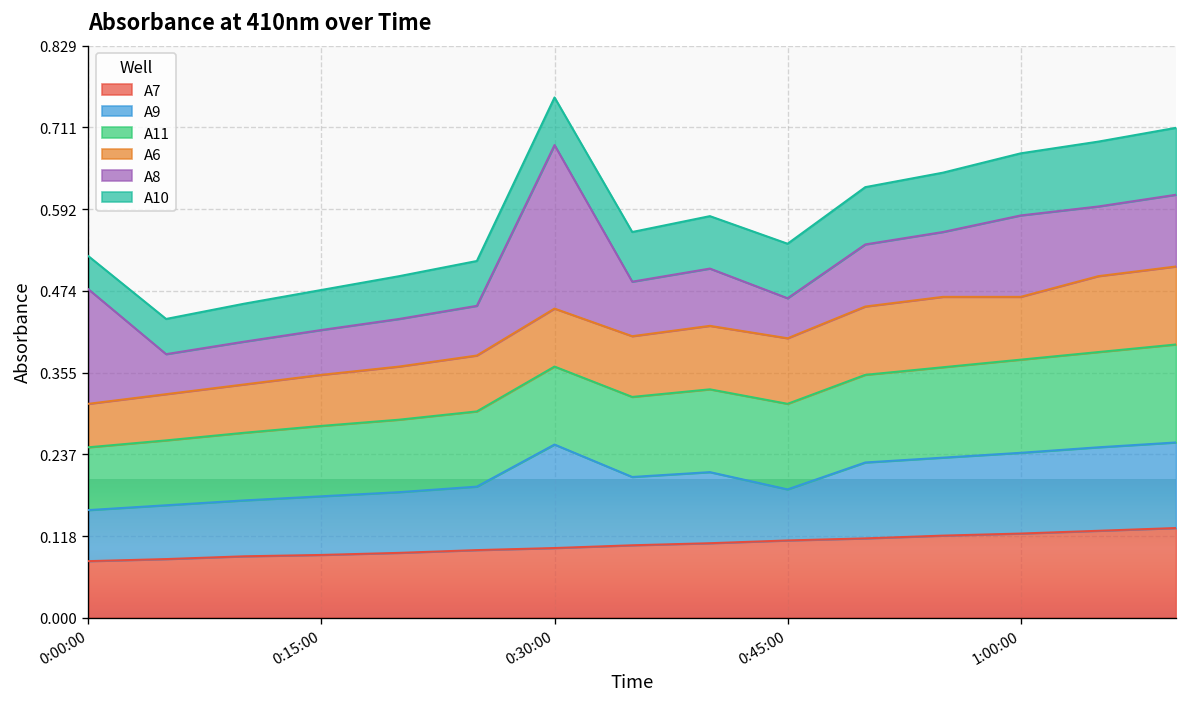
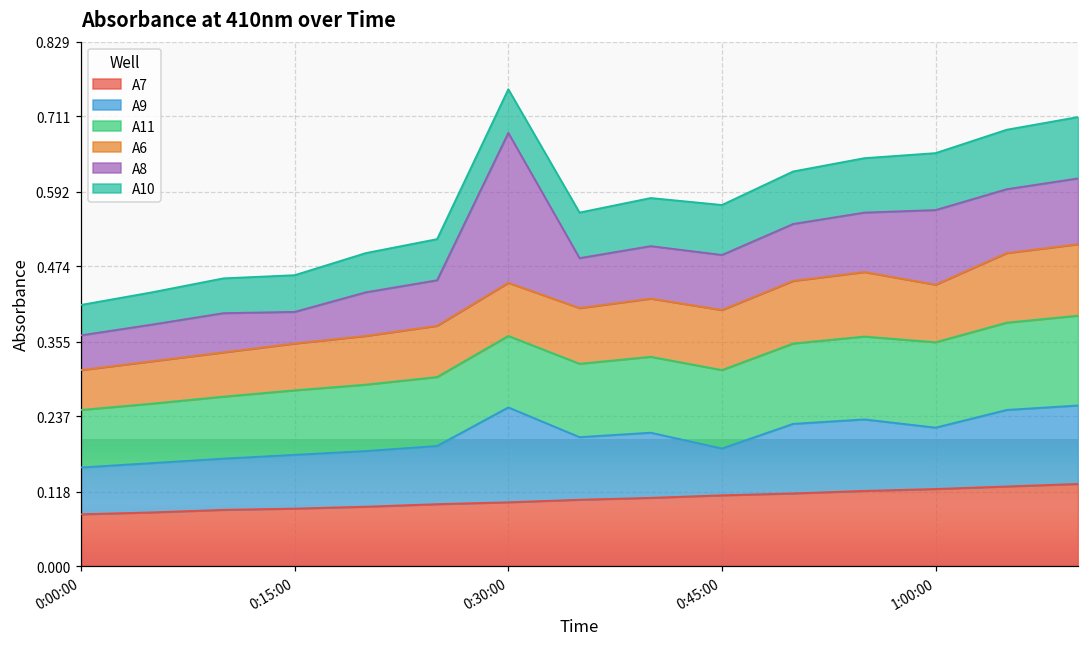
  {
    "A9": {
      "0:00:00": 0.07,
      "0:15:00": 0.08,
      "0:30:00": 0.15,
      "0:45:00": 0.07,
-     "1:00:00": 0.12
+     "1:00:00": 0.10
    },
    "A8": {
-     "0:00:00": 0.17,
-     "0:15:00": 0.07,
+     "0:00:00": 0.05,
+     "0:15:00": 0.05,
      "0:30:00": 0.24,
-     "0:45:00": 0.06,
+     "0:45:00": 0.09,
      "1:00:00": 0.12
    }
  }
